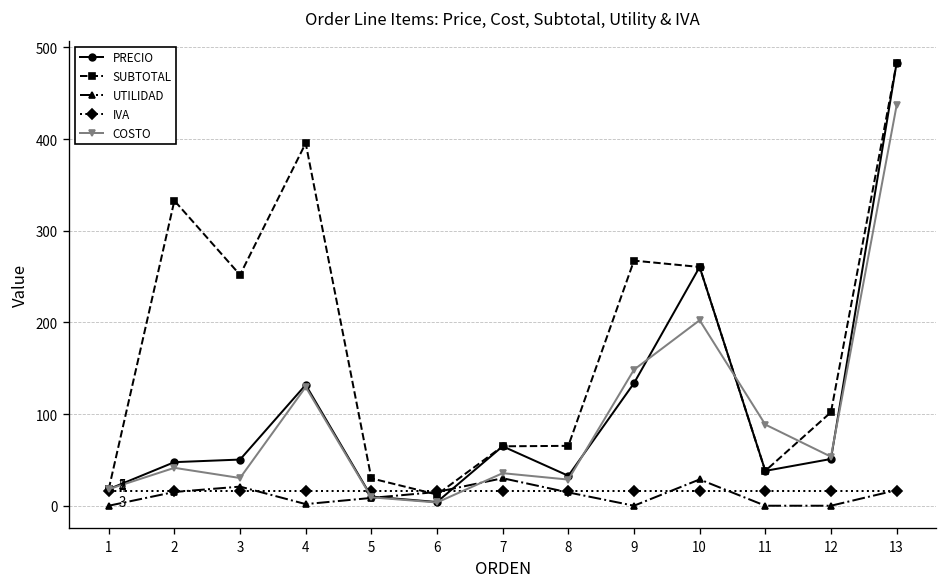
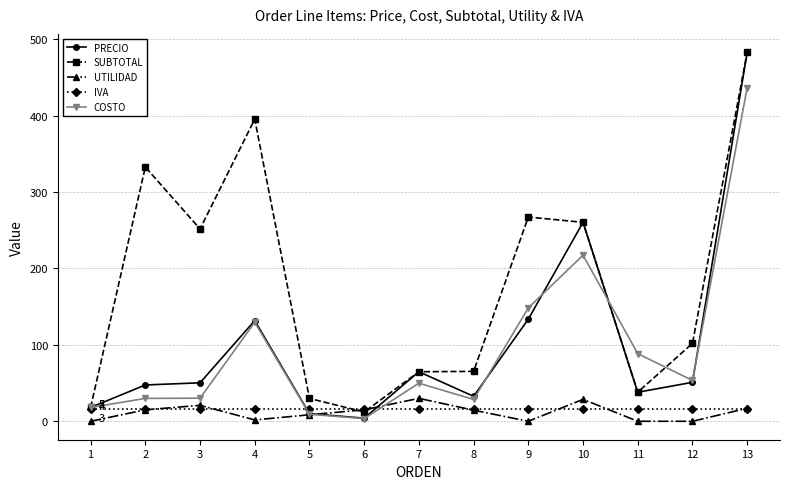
  {
    "COSTO": {
-     "2": 40,
+     "2": 30,
      "3": 30,
-     "7": 40,
+     "7": 50,
      "8": 30,
      "9": 150,
-     "10": 200,
+     "10": 220,
      "11": 90,
      "13": 440
    }
  }
